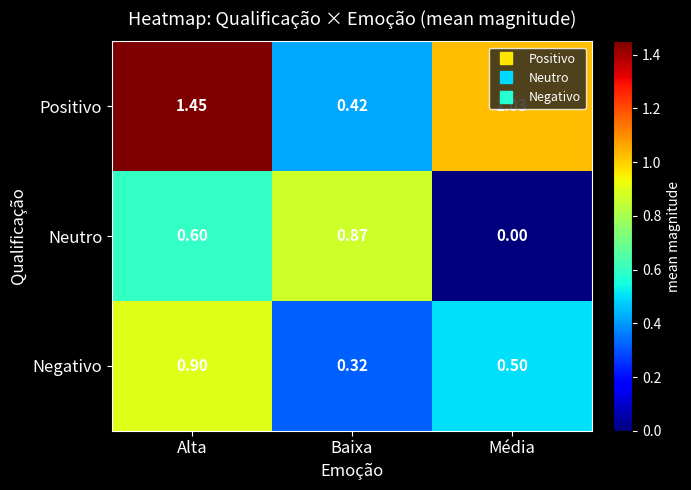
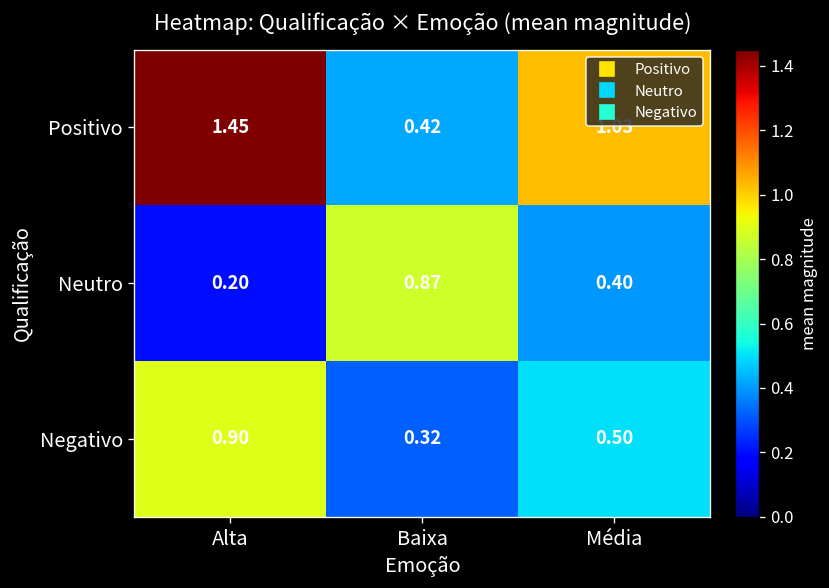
  {
    "Positivo": {
      "Alta": 1.45,
      "Baixa": 0.42
    },
    "Neutro": {
-     "Alta": 0.60,
+     "Alta": 0.20,
      "Baixa": 0.87,
-     "Média": 0.00
+     "Média": 0.40
    },
    "Negativo": {
      "Alta": 0.90,
      "Baixa": 0.32,
      "Média": 0.50
    }
  }
